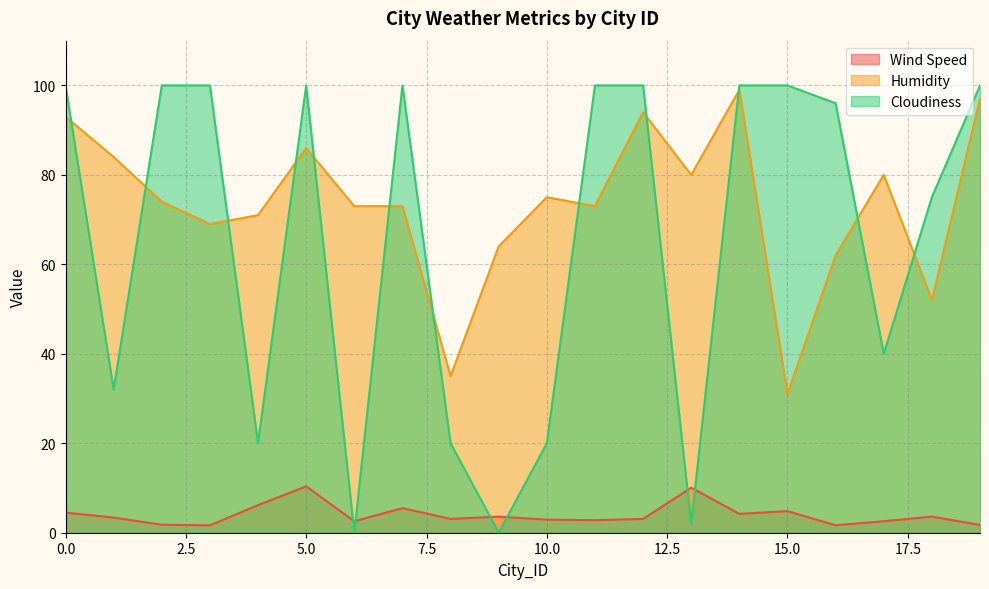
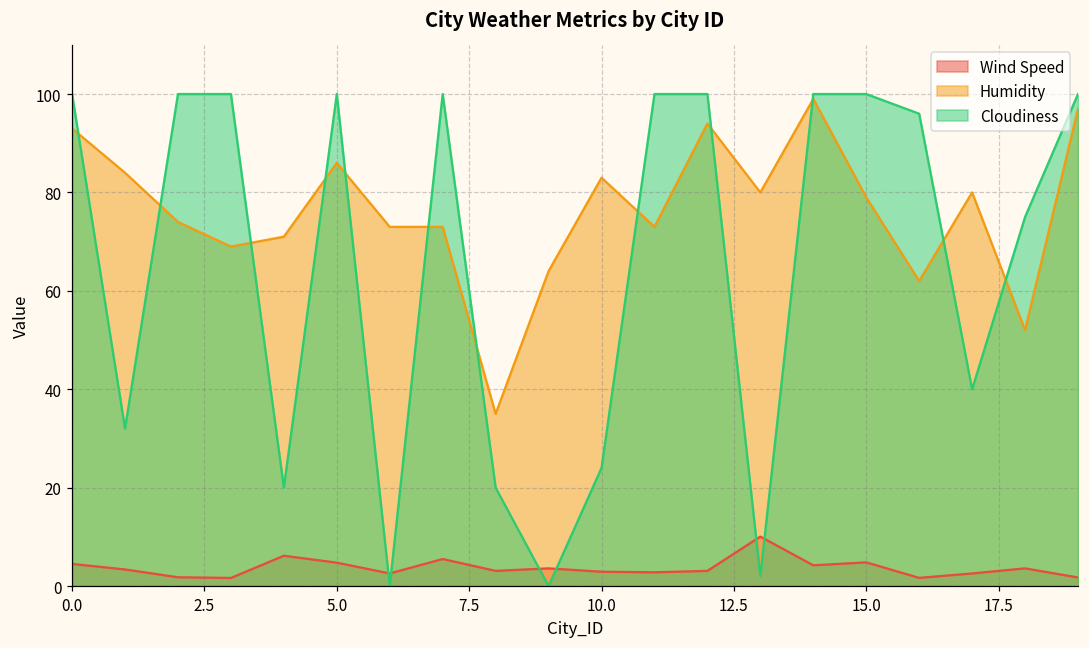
  {
    "Wind Speed": {
      "0.0": 5,
-     "5.0": 10,
+     "5.0": 5,
      "10.0": 3,
      "15.0": 5
    },
    "Humidity": {
      "0.0": 93,
      "5.0": 86,
-     "10.0": 75,
-     "15.0": 31
+     "10.0": 83,
+     "15.0": 79
    },
    "Cloudiness": {
      "0.0": 100,
      "5.0": 100,
-     "10.0": 20,
+     "10.0": 24,
      "15.0": 100
    }
  }
